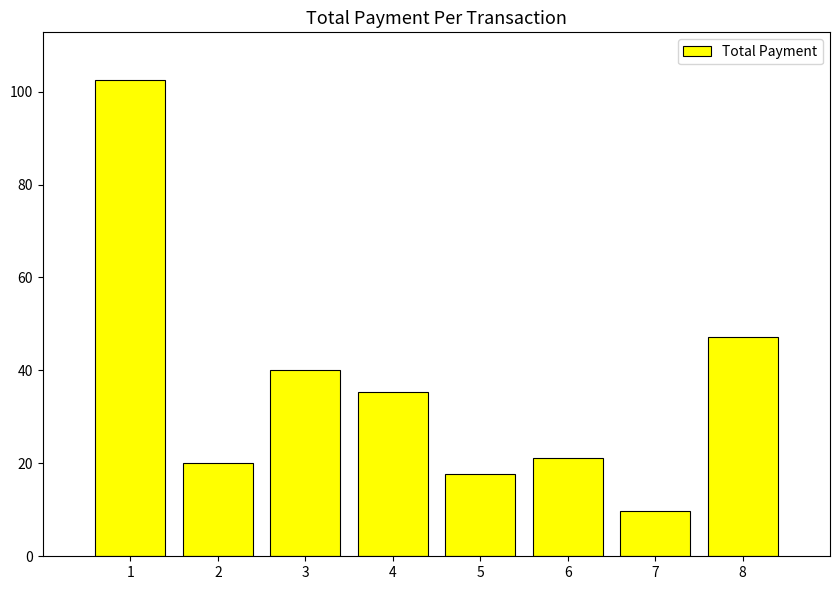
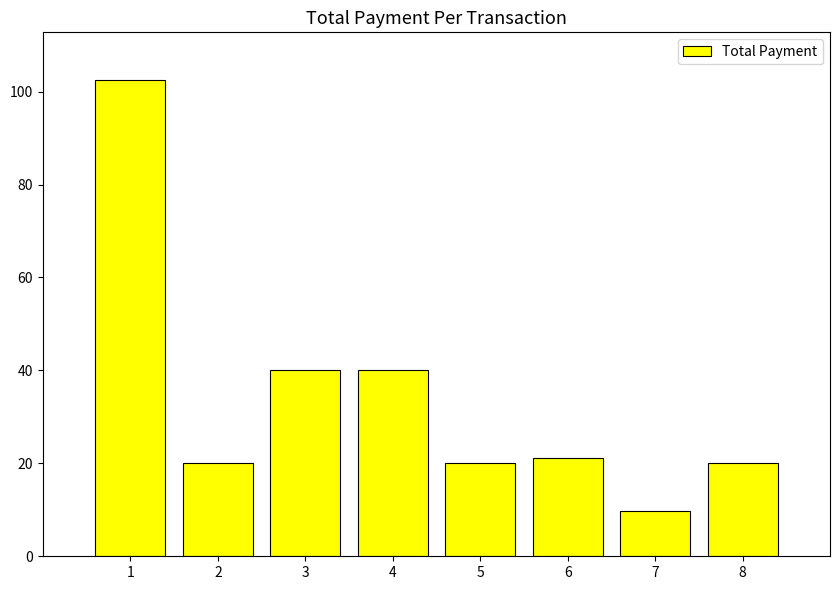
  {
    "1": 103,
    "2": 20,
    "3": 40,
-   "4": 35,
-   "5": 18,
+   "4": 40,
+   "5": 20,
    "6": 21,
    "7": 10,
-   "8": 47
+   "8": 20
  }
